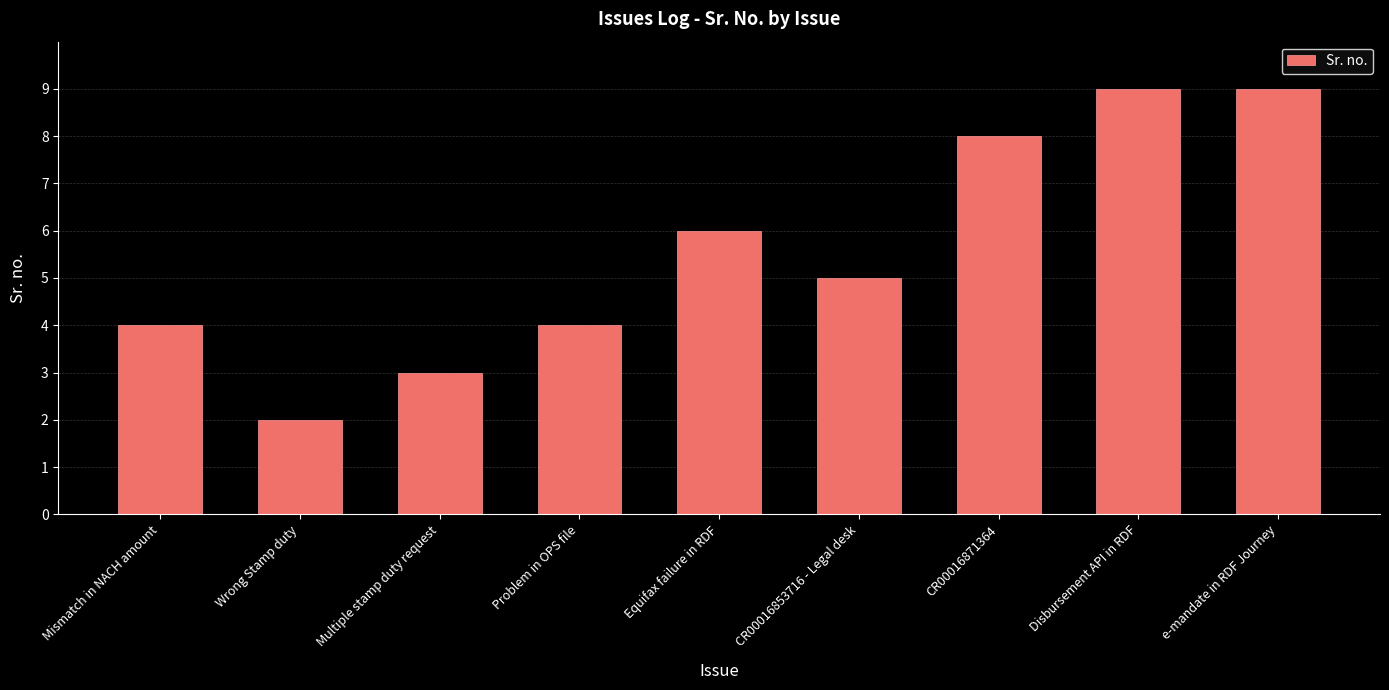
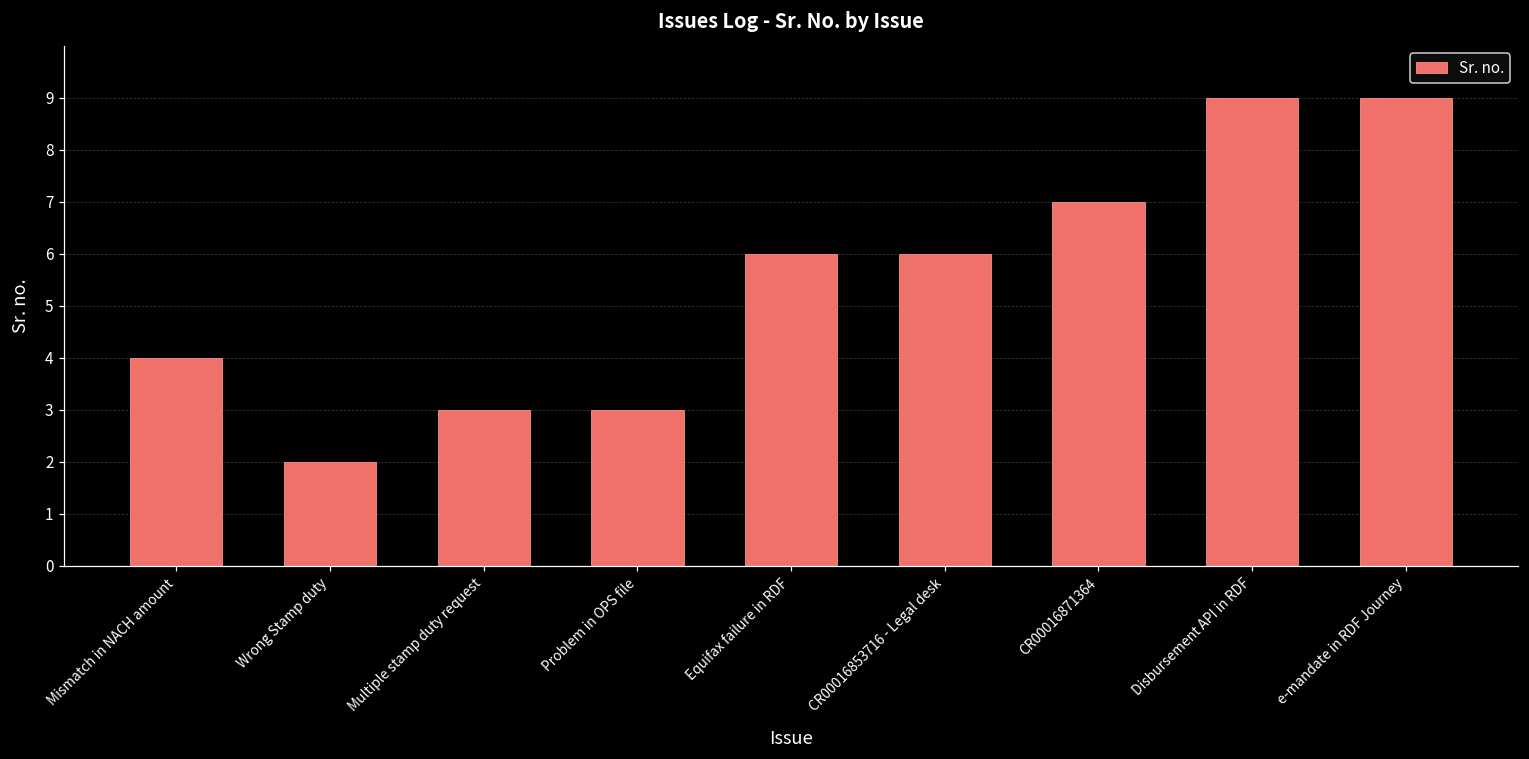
  {
    "Mismatch in NACH amount": 4,
    "Wrong Stamp duty": 2,
    "Multiple stamp duty request": 3,
-   "Problem in OPS file": 4,
+   "Problem in OPS file": 3,
    "Equifax failure in RDF": 6,
-   "CR00016853716 - Legal desk": 5,
-   "CR00016871364": 8,
+   "CR00016853716 - Legal desk": 6,
+   "CR00016871364": 7,
    "Disbursement API in RDF": 9,
    "e-mandate in RDF Journey": 9
  }
